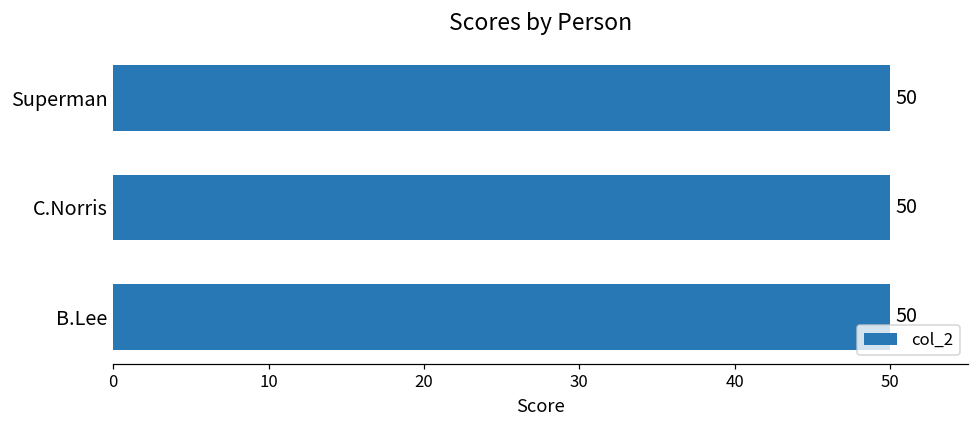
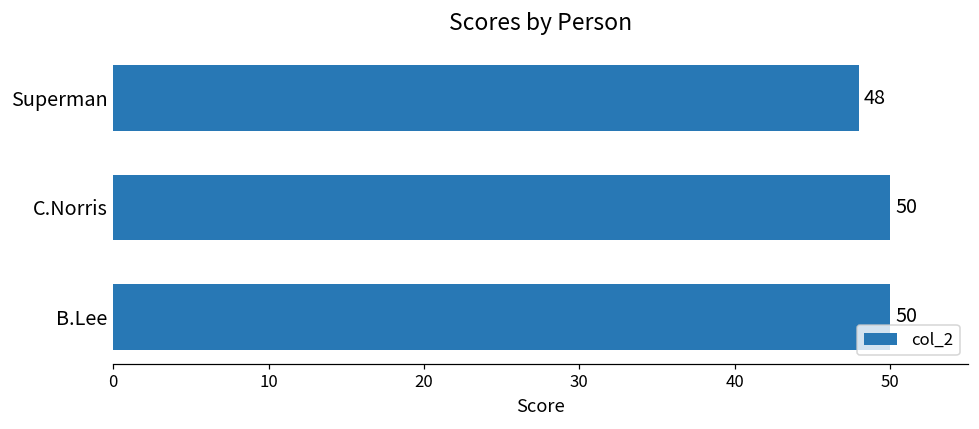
  {
-   "Superman": 50,
+   "Superman": 48,
    "C.Norris": 50
  }
